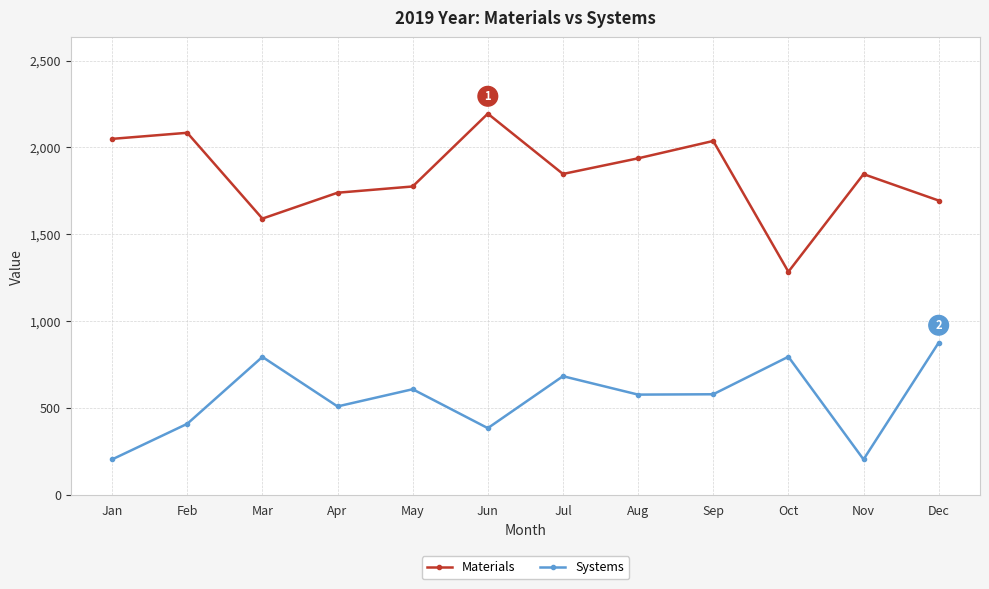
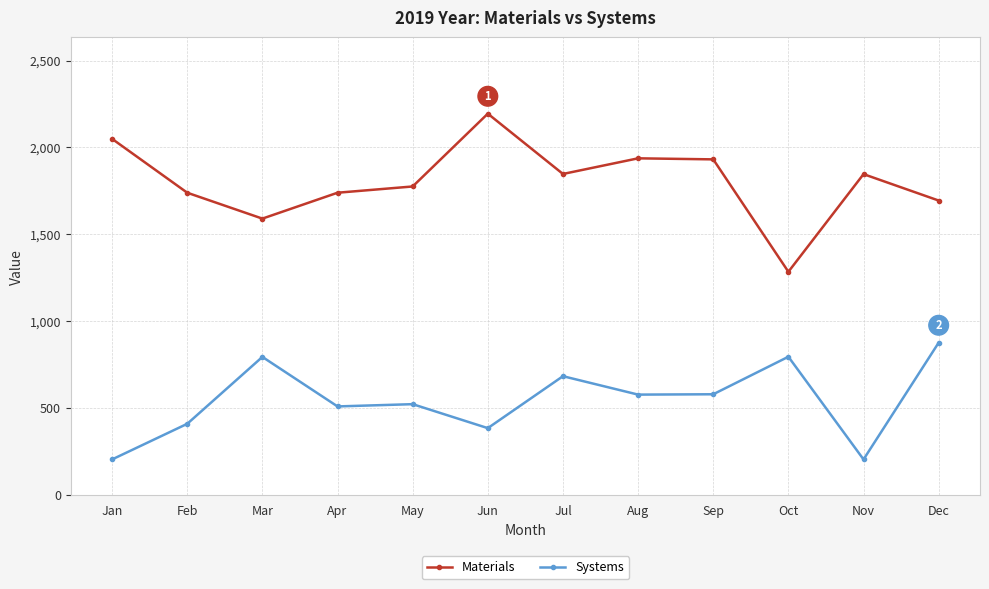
  {
    "Materials": {
      "Jan": "2,050",
-     "Feb": "2,080",
+     "Feb": "1,740",
      "Mar": "1,590",
      "Apr": "1,740",
      "May": "1,780",
      "Jul": "1,850",
      "Aug": "1,940",
-     "Sep": "2,040",
+     "Sep": "1,930",
      "Oct": "1,280",
      "Nov": "1,850",
      "Dec": "1,690"
    },
    "Systems": {
      "Jan": "200",
      "Feb": "410",
      "Mar": "790",
      "Apr": "510",
-     "May": "610",
+     "May": "520",
      "Jun": "380",
      "Jul": "680",
      "Aug": "580",
      "Sep": "580",
      "Oct": "800",
      "Nov": "200"
    }
  }
